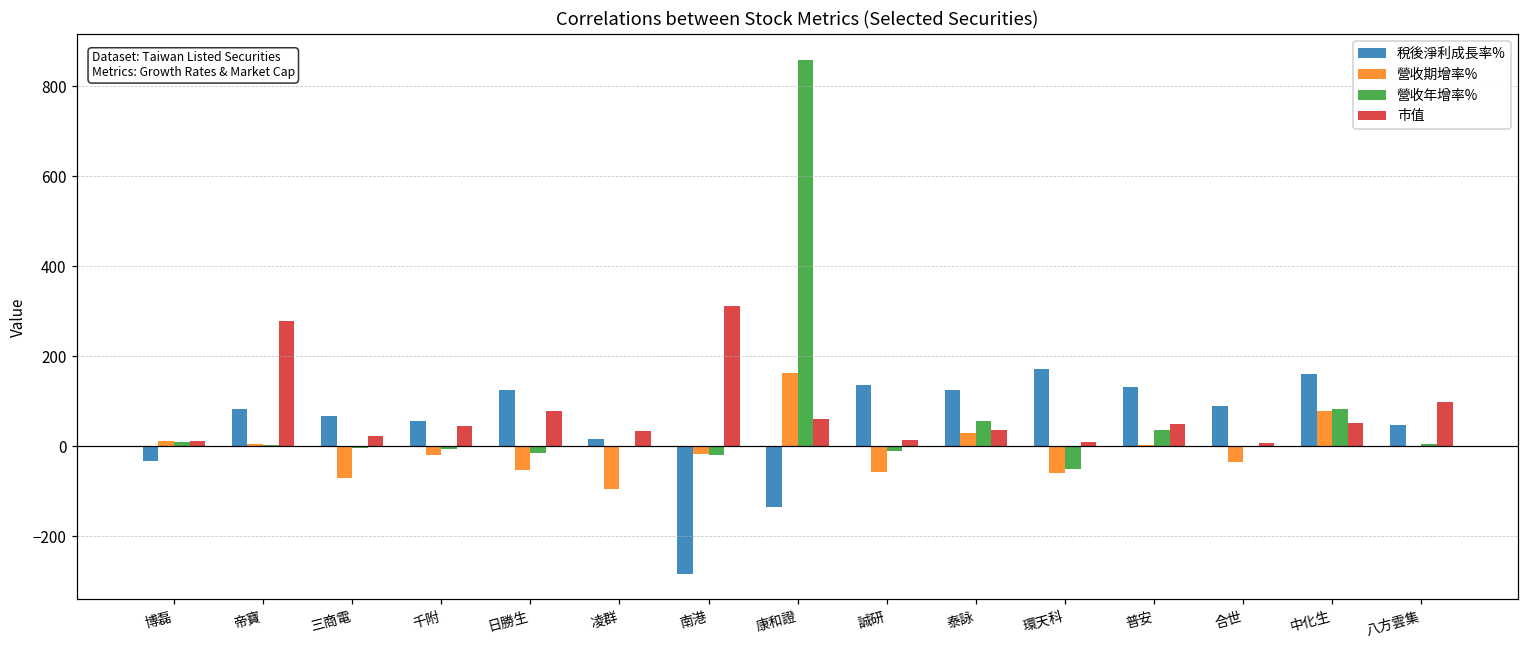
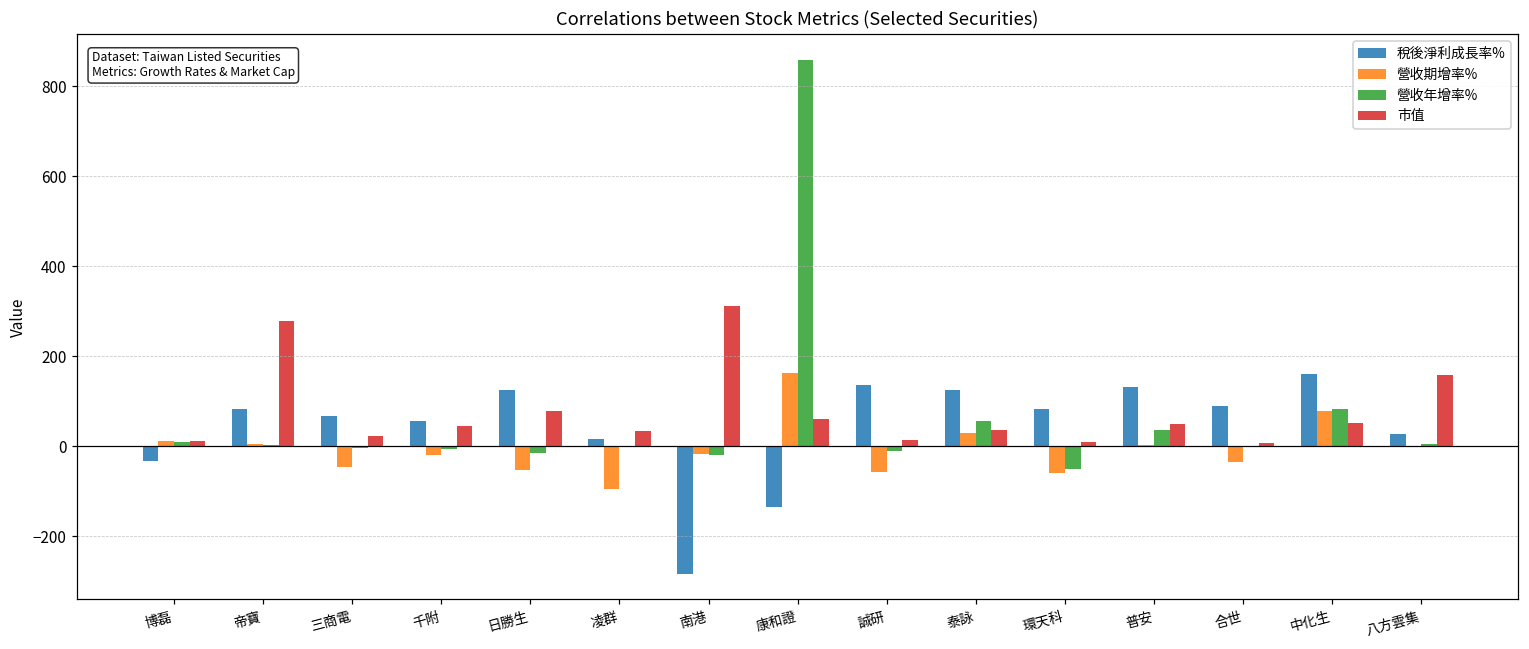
  {
    "稅後淨利成長率%": {
      "博磊": -30,
      "帝寶": 80,
      "三商電": 70,
      "千附": 60,
      "日勝生": 130,
      "凌群": 20,
      "南港": -280,
      "康和證": -130,
      "誠研": 140,
      "泰詠": 130,
-     "環天科": 170,
+     "環天科": 80,
      "普安": 130,
      "合世": 90,
      "中化生": 160,
-     "八方雲集": 50
+     "八方雲集": 30
    },
    "營收期增率%": {
      "博磊": 10,
-     "三商電": -70,
+     "三商電": -40,
      "千附": -20,
      "日勝生": -50,
      "凌群": -100,
      "南港": -20,
      "康和證": 160,
      "誠研": -60,
      "泰詠": 30,
      "環天科": -60,
      "合世": -30,
      "中化生": 80
    },
    "營收年增率%": {
      "博磊": 10,
      "千附": -10,
      "日勝生": -10,
      "南港": -20,
      "康和證": 860,
      "誠研": -10,
      "泰詠": 60,
      "環天科": -50,
      "普安": 40,
      "中化生": 80
    },
    "市值": {
      "博磊": 10,
      "帝寶": 280,
      "三商電": 20,
      "千附": 50,
      "日勝生": 80,
      "凌群": 30,
      "南港": 310,
      "康和證": 60,
      "誠研": 10,
      "泰詠": 40,
      "環天科": 10,
      "普安": 50,
      "合世": 10,
      "中化生": 50,
-     "八方雲集": 100
+     "八方雲集": 160
    }
  }
